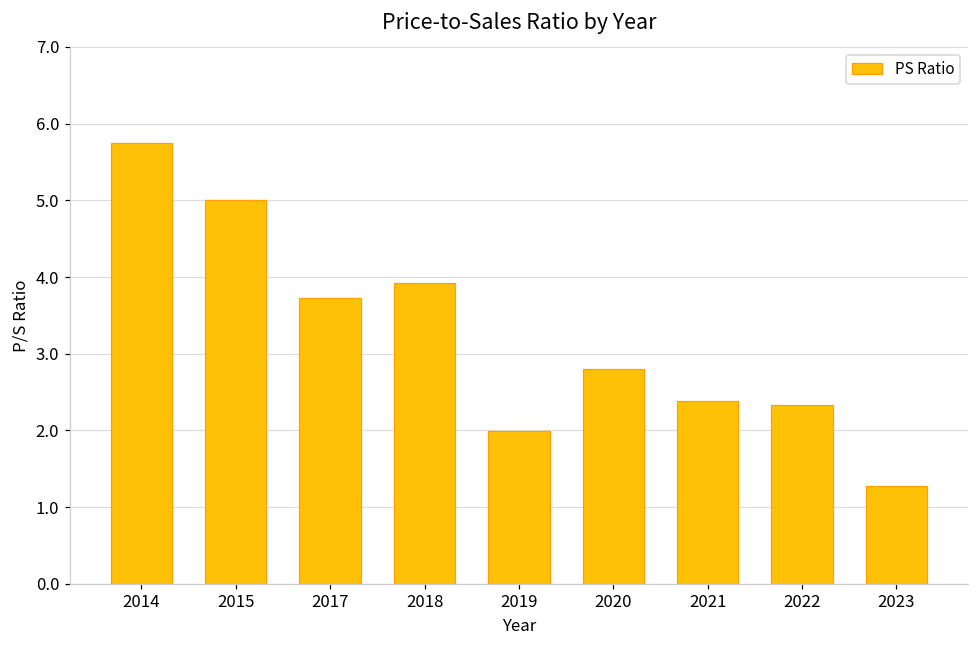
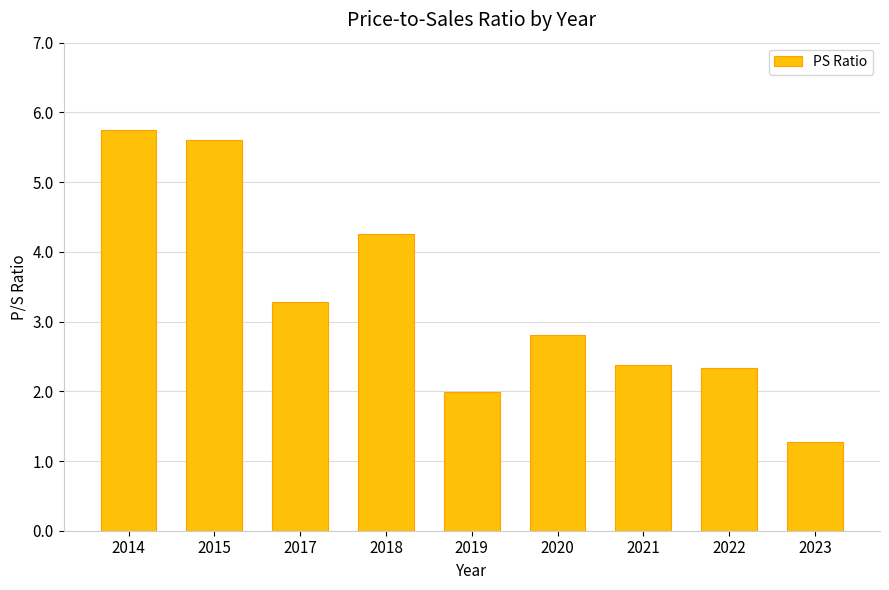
  {
    "2014": 5.8,
-   "2015": 5.0,
-   "2017": 3.7,
-   "2018": 3.9,
+   "2015": 5.6,
+   "2017": 3.3,
+   "2018": 4.3,
    "2019": 2.0,
    "2020": 2.8,
    "2021": 2.4,
    "2022": 2.3,
    "2023": 1.3
  }
